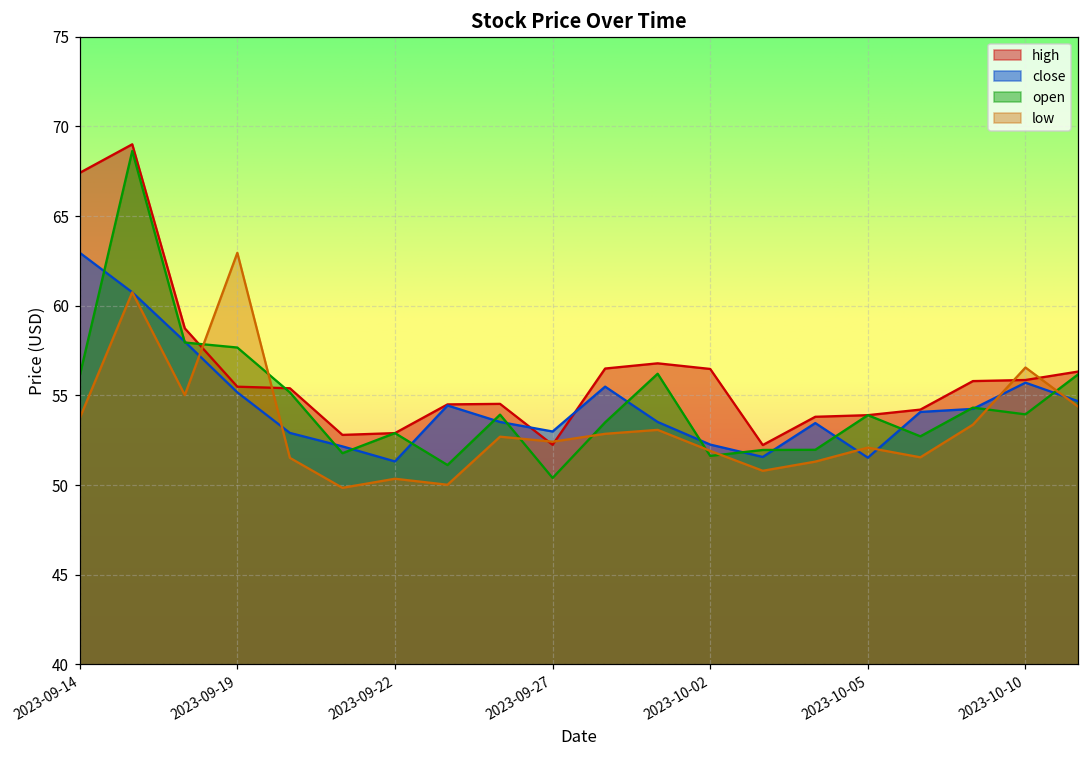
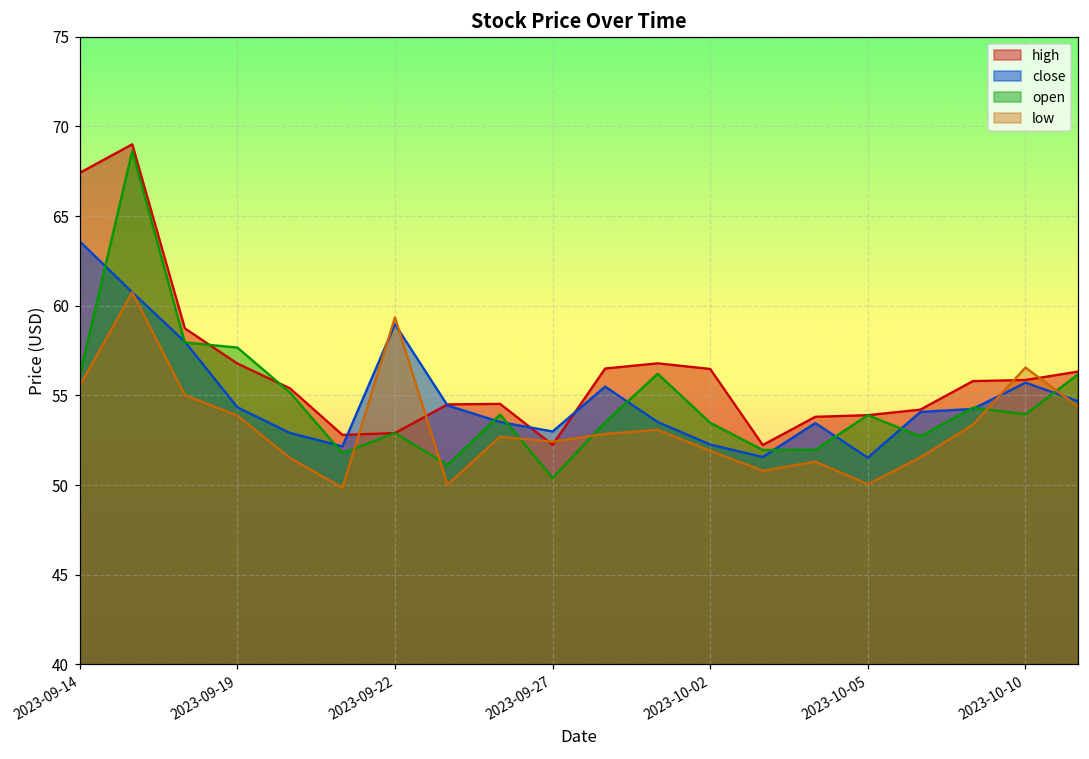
  {
    "high": {
      "2023-09-14": 67.4,
-     "2023-09-19": 55.5,
+     "2023-09-19": 56.8,
      "2023-09-27": 52.2,
      "2023-10-02": 56.5
    },
    "close": {
-     "2023-09-14": 63.0,
-     "2023-09-19": 55.2,
-     "2023-09-22": 51.3,
+     "2023-09-14": 63.6,
+     "2023-09-19": 54.3,
+     "2023-09-22": 59.0,
      "2023-09-27": 53.0,
      "2023-10-02": 52.3,
      "2023-10-05": 51.5
    },
    "open": {
      "2023-09-14": 56.1,
      "2023-09-19": 57.7,
      "2023-09-27": 50.4,
-     "2023-10-02": 51.6,
+     "2023-10-02": 53.5,
      "2023-10-10": 53.9
    },
    "low": {
-     "2023-09-14": 53.7,
-     "2023-09-19": 62.9,
-     "2023-09-22": 50.4,
+     "2023-09-14": 55.5,
+     "2023-09-19": 53.9,
+     "2023-09-22": 59.4,
      "2023-09-27": 52.4,
      "2023-10-02": 51.9,
-     "2023-10-05": 52.1,
+     "2023-10-05": 50.0,
      "2023-10-10": 56.6
    }
  }
